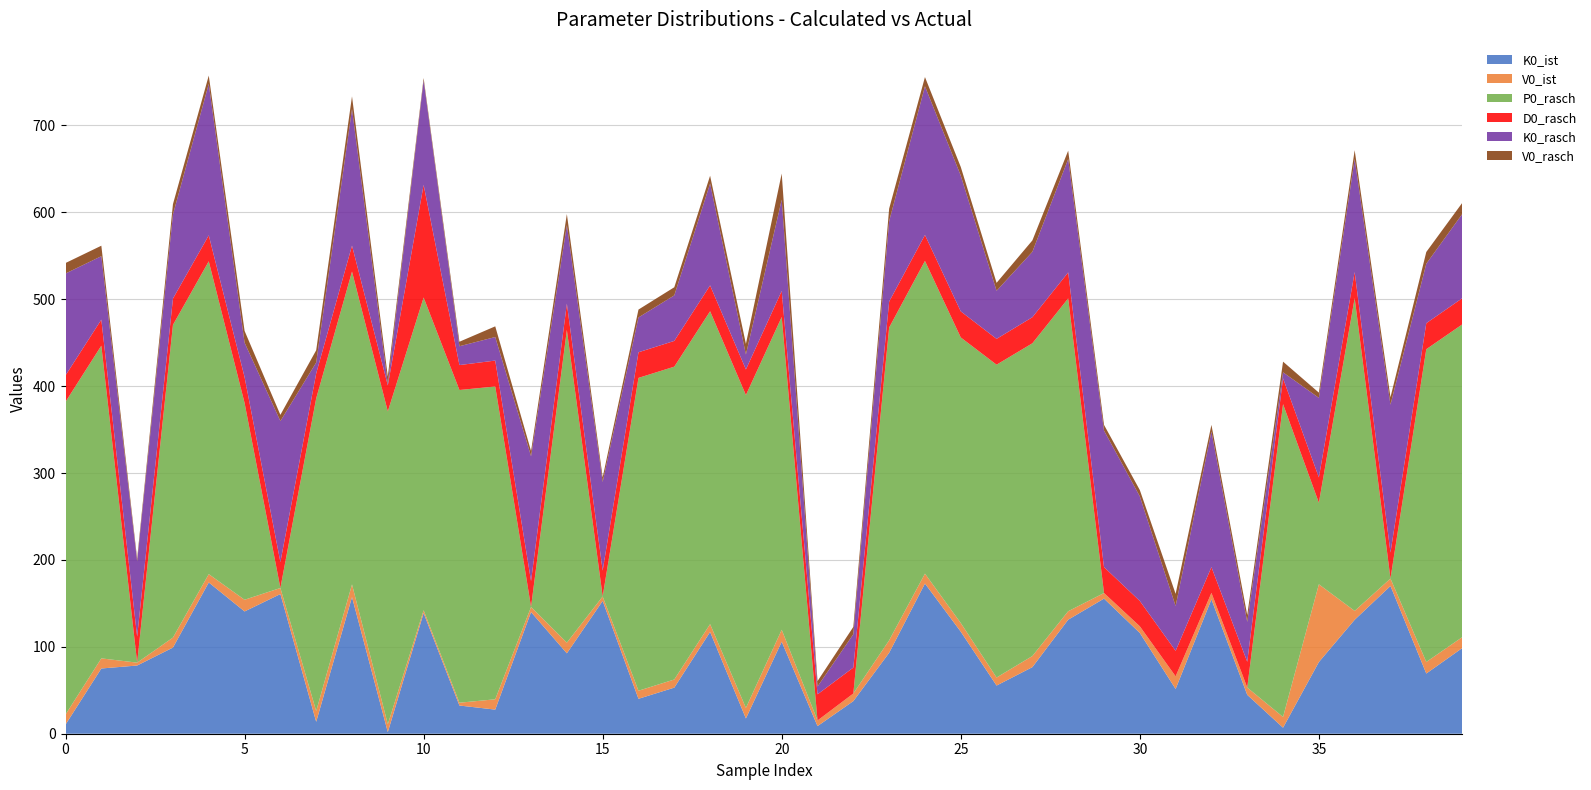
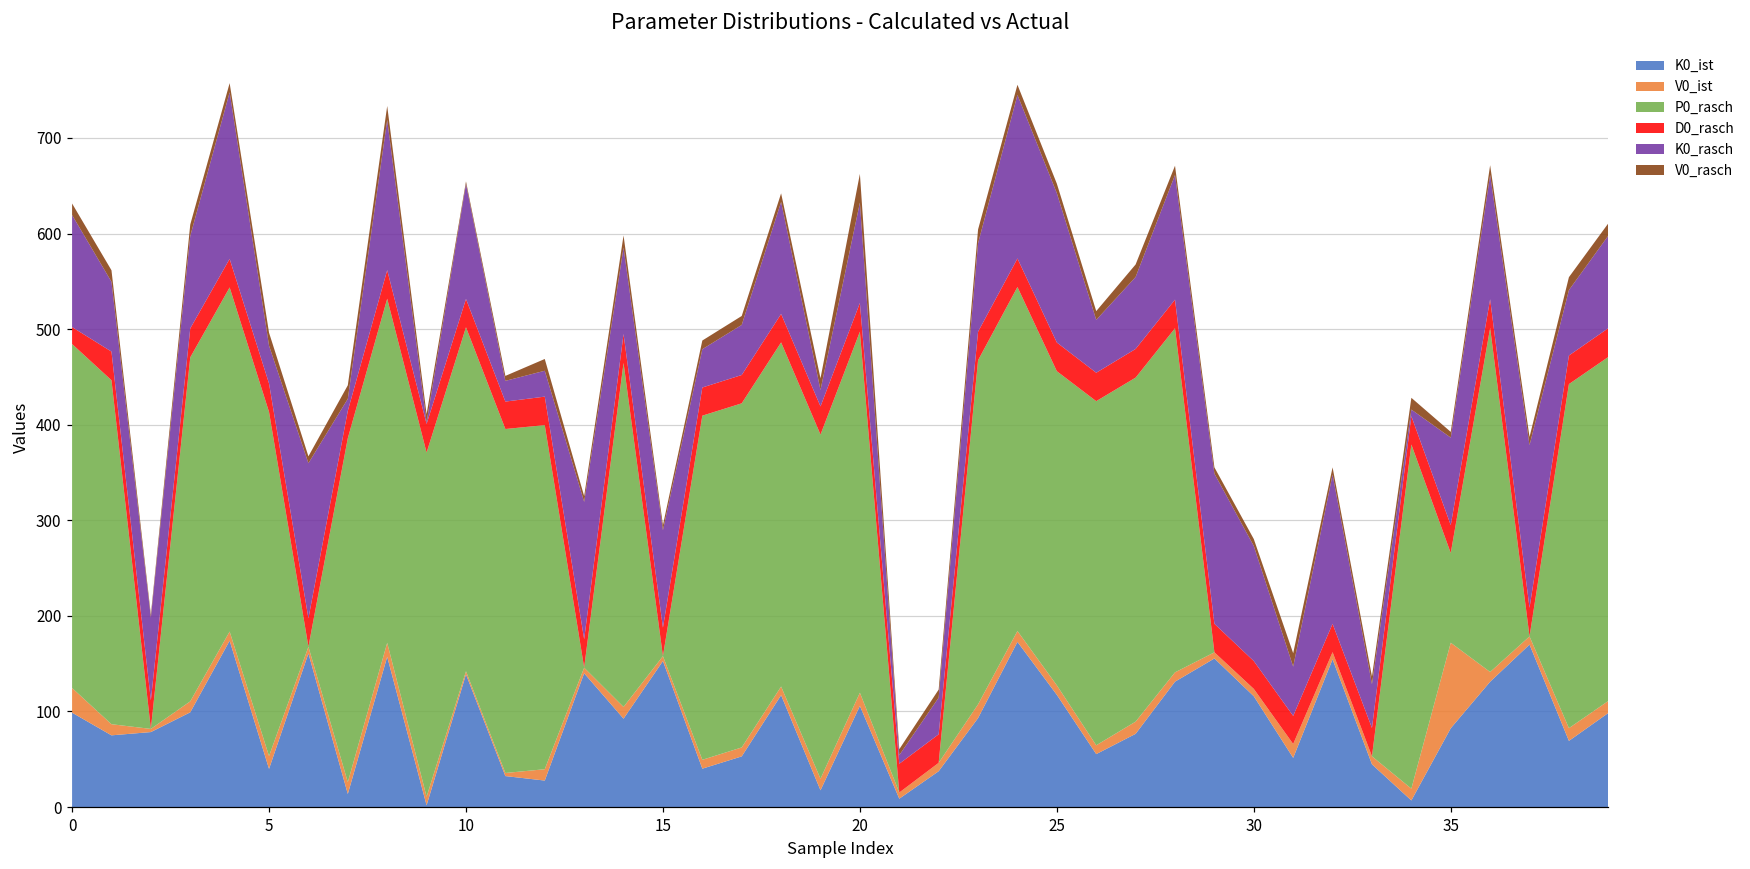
  {
    "K0_ist": {
-     "0": 10,
-     "5": 140,
+     "0": 100,
+     "5": 40,
      "10": 140,
      "15": 150,
      "20": 110,
      "25": 120,
      "30": 120,
      "35": 80
    },
    "V0_ist": {
-     "0": 10,
+     "0": 30,
      "5": 10,
      "10": 0,
      "20": 10,
      "25": 10,
      "35": 90
    },
    "P0_rasch": {
      "0": 360,
-     "5": 230,
+     "5": 360,
      "10": 360,
-     "20": 360,
+     "20": 380,
      "25": 330,
      "35": 90
    },
    "D0_rasch": {
-     "0": 30,
+     "0": 20,
      "5": 30,
-     "10": 130,
+     "10": 30,
      "15": 30,
      "20": 30,
      "25": 30,
      "30": 30,
      "35": 30
    },
    "K0_rasch": {
      "0": 120,
      "5": 40,
      "15": 100,
      "20": 110,
      "25": 160,
      "30": 120,
      "35": 90
    },
    "V0_rasch": {
      "0": 10,
      "5": 10,
      "15": 10,
      "20": 30,
      "25": 10,
      "30": 10,
      "35": 10
    }
  }
